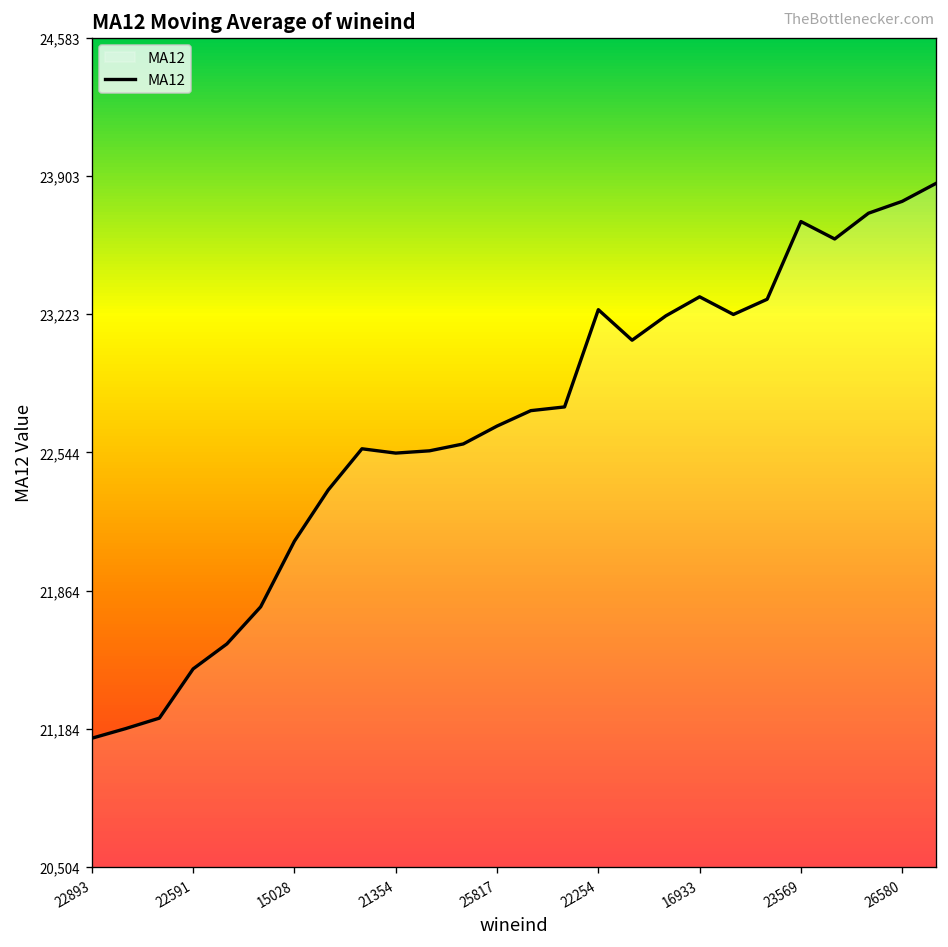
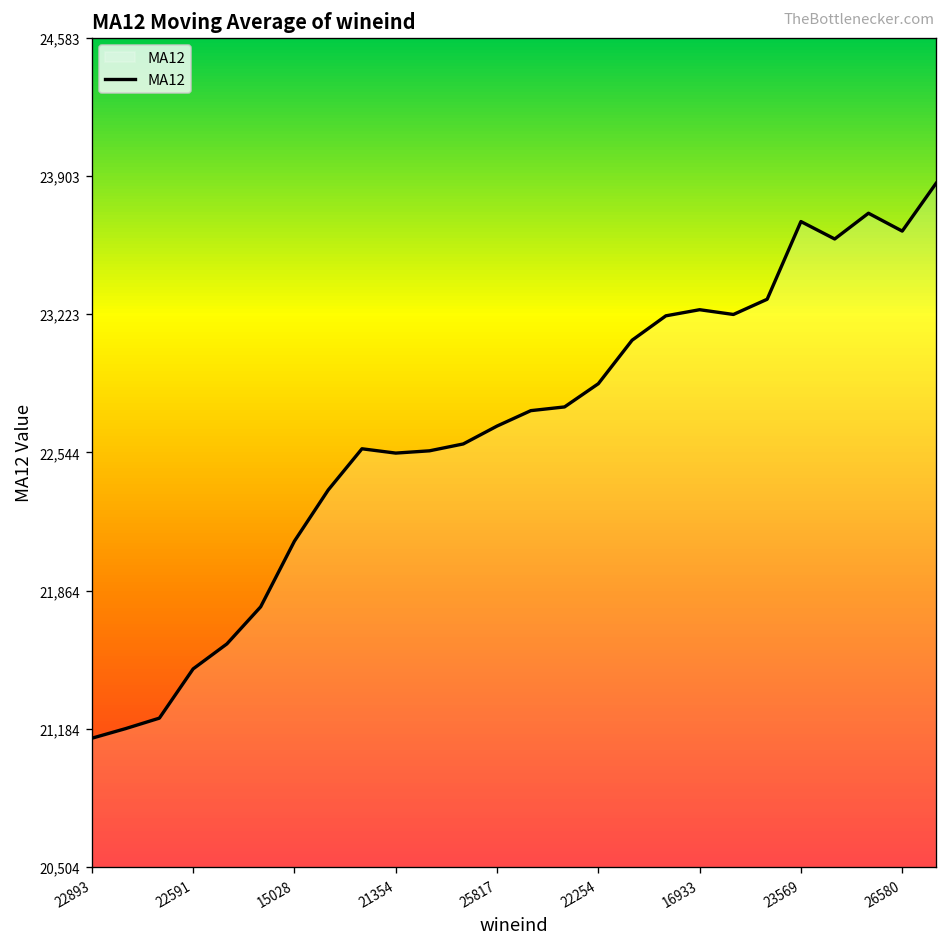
  {
    "22893": "21,140",
    "22591": "21,480",
    "15028": "22,110",
    "21354": "22,540",
    "25817": "22,670",
-   "22254": "23,250",
-   "16933": "23,310",
+   "22254": "22,880",
+   "16933": "23,250",
    "23569": "23,680",
-   "26580": "23,780"
+   "26580": "23,630"
  }
